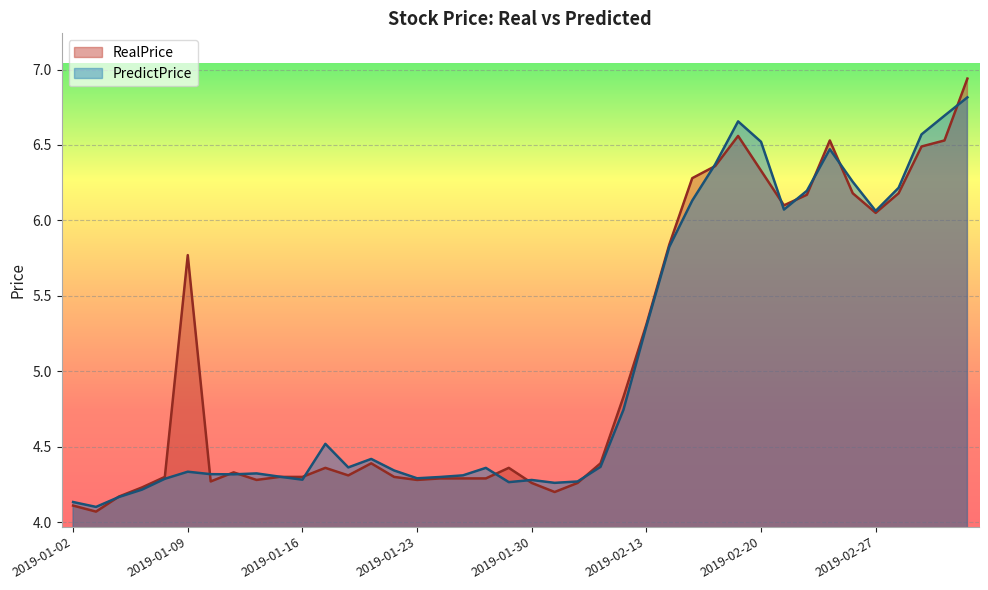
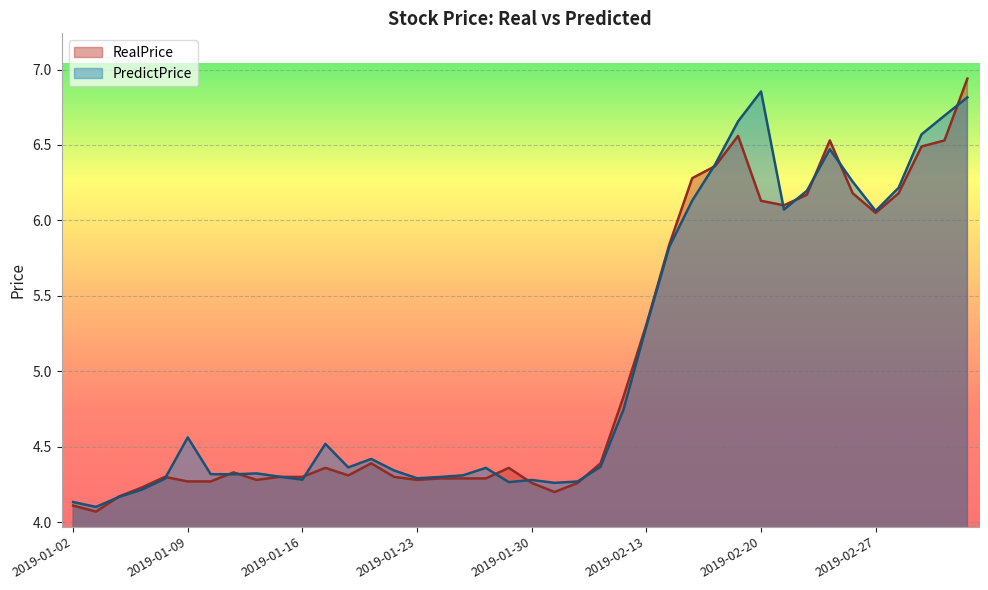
  {
    "RealPrice": {
      "2019-01-02": 4.11,
-     "2019-01-09": 5.77,
+     "2019-01-09": 4.27,
      "2019-01-16": 4.30,
      "2019-01-30": 4.26,
-     "2019-02-20": 6.33
+     "2019-02-20": 6.13
    },
    "PredictPrice": {
      "2019-01-02": 4.13,
-     "2019-01-09": 4.33,
+     "2019-01-09": 4.56,
      "2019-01-16": 4.28,
      "2019-01-30": 4.28,
-     "2019-02-20": 6.52
+     "2019-02-20": 6.85
    }
  }
